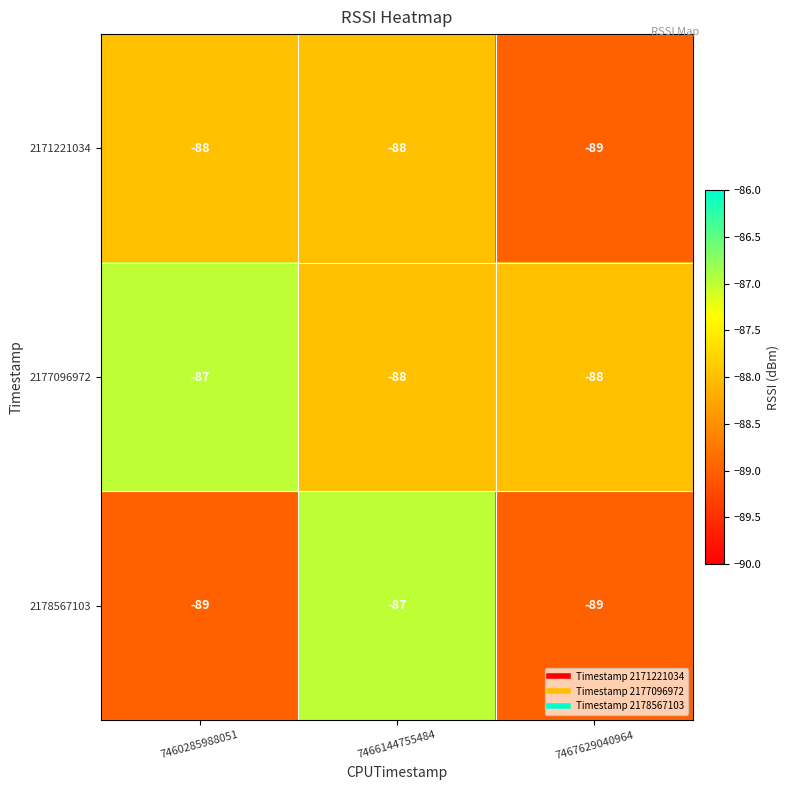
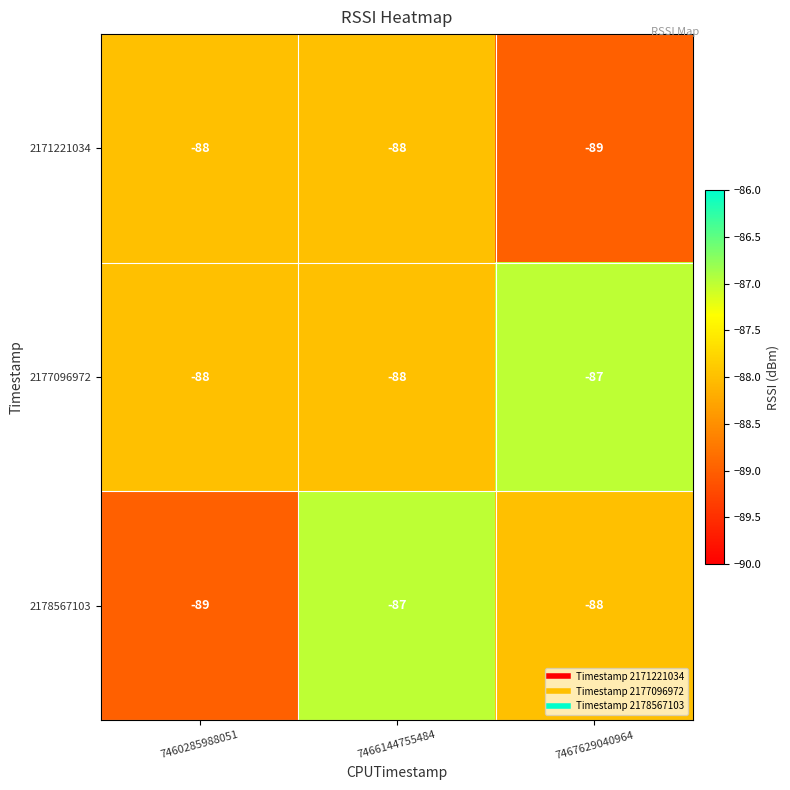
  {
    "2171221034": {
      "7460285988051": -88,
      "7466144755484": -88,
      "7467629040964": -89
    },
    "2177096972": {
-     "7460285988051": -87,
+     "7460285988051": -88,
      "7466144755484": -88,
-     "7467629040964": -88
+     "7467629040964": -87
    },
    "2178567103": {
      "7460285988051": -89,
      "7466144755484": -87,
-     "7467629040964": -89
+     "7467629040964": -88
    }
  }
